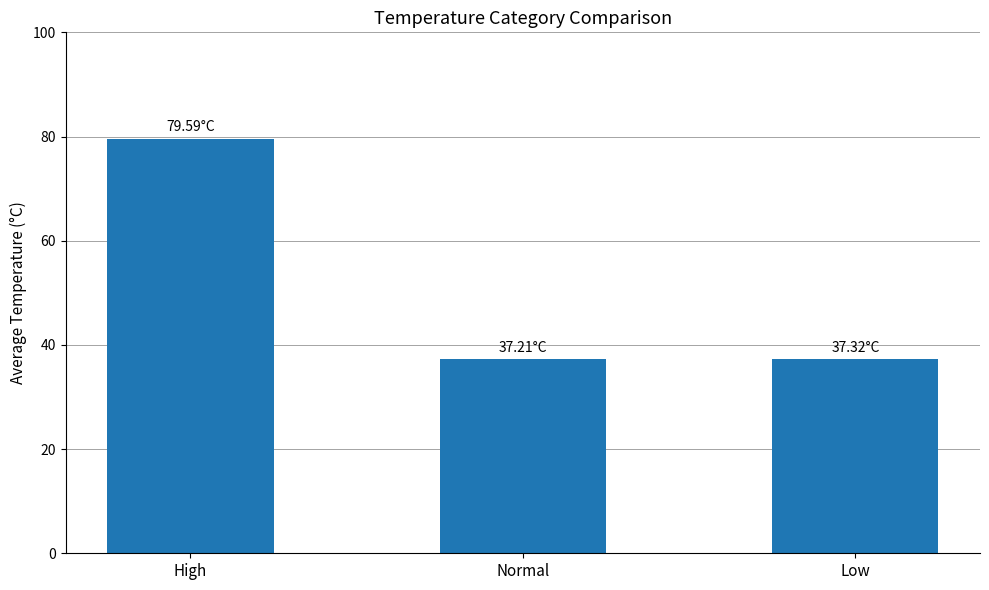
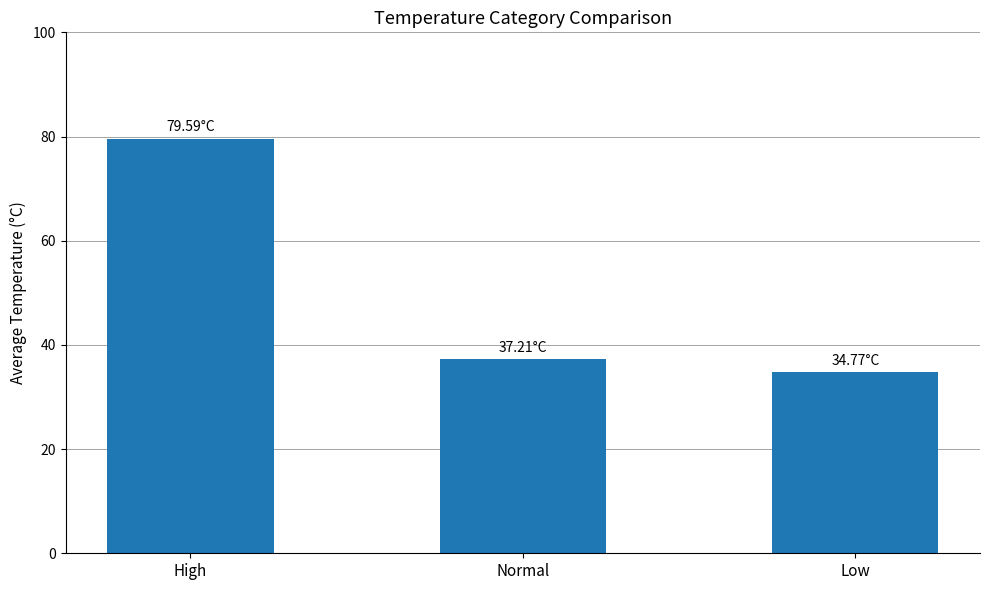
  {
    "High": "79.59°C",
    "Normal": "37.21°C",
-   "Low": "37.32°C"
+   "Low": "34.77°C"
  }
